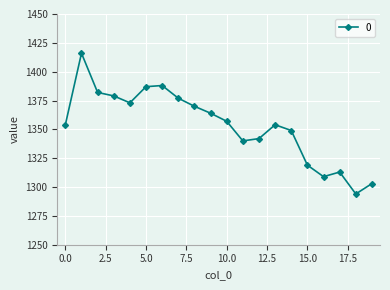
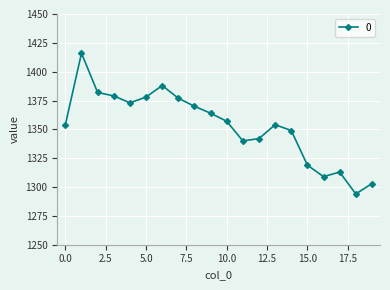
  {
    "0.0": 1354,
-   "5.0": 1387,
+   "5.0": 1378,
    "10.0": 1357,
    "15.0": 1319
  }
